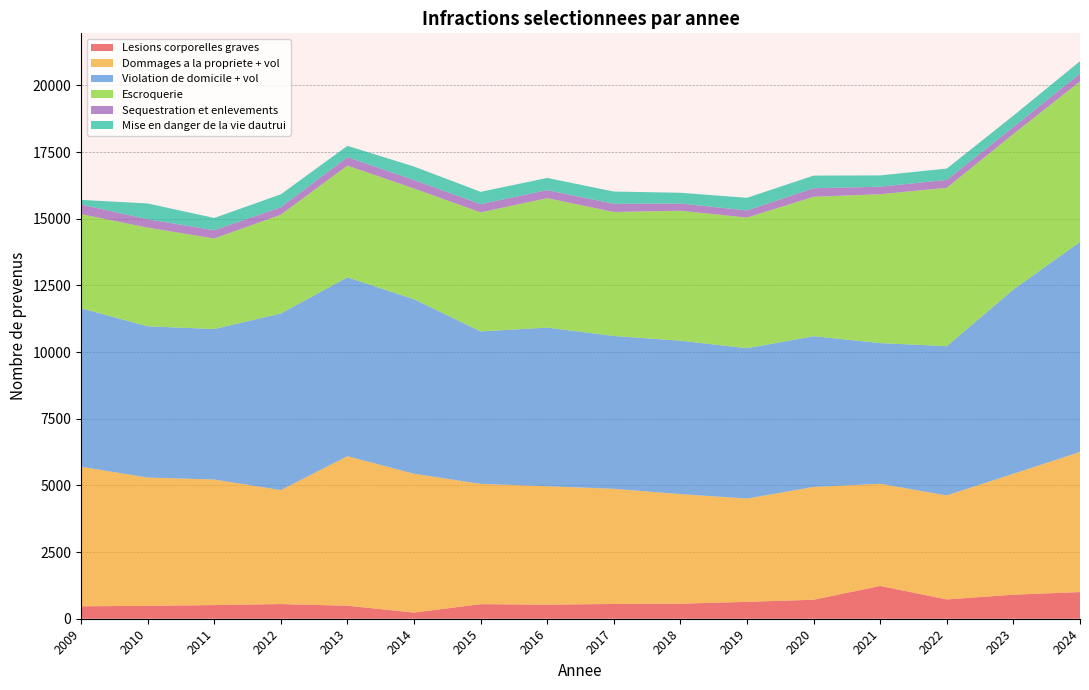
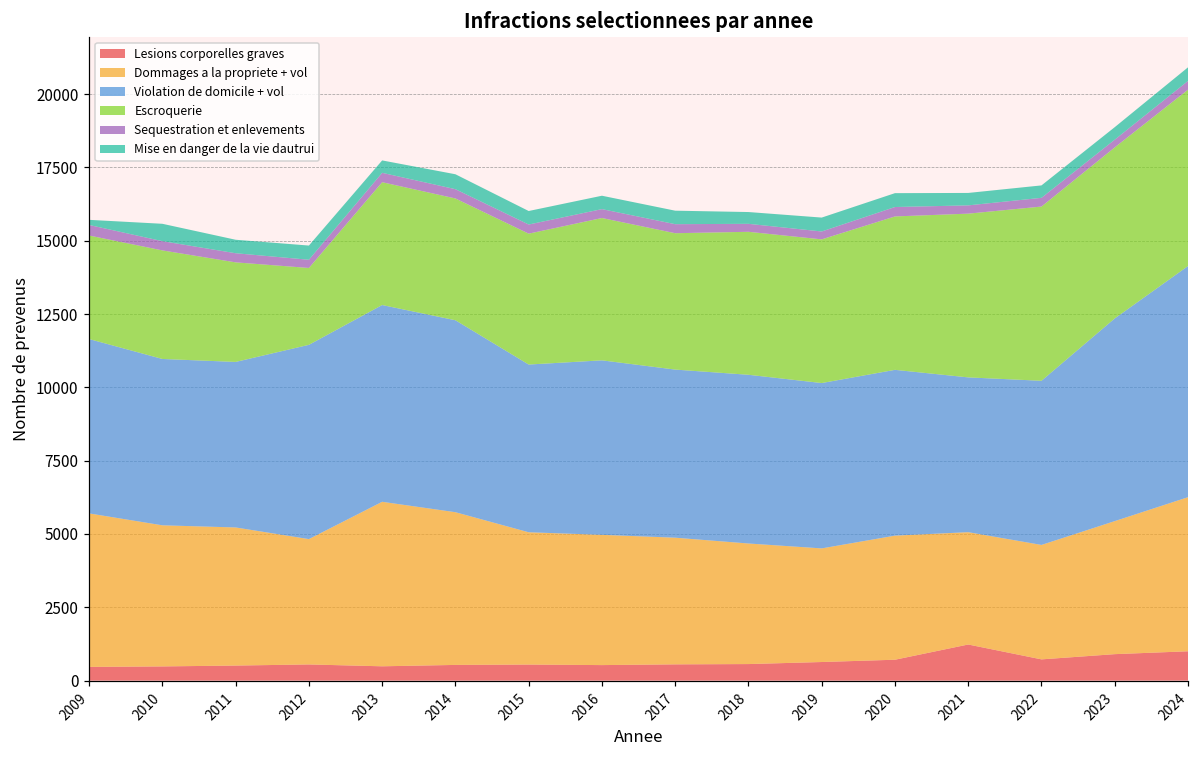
  {
    "Lesions corporelles graves": {
      "2009": 500,
      "2010": 500,
      "2011": 500,
      "2012": 600,
      "2013": 500,
-     "2014": 200,
+     "2014": 500,
      "2015": 500,
      "2016": 500,
      "2017": 600,
      "2018": 600,
      "2019": 600,
      "2020": 700,
      "2021": 1200,
      "2022": 700,
      "2023": 900,
      "2024": 1000
    },
    "Dommages a la propriete + vol": {
      "2009": 5200,
      "2010": 4800,
      "2011": 4700,
      "2012": 4300,
      "2013": 5600,
      "2014": 5200,
      "2015": 4500,
      "2016": 4400,
      "2017": 4300,
      "2018": 4100,
      "2019": 3900,
      "2020": 4200,
      "2021": 3800,
      "2022": 3900,
      "2023": 4500,
      "2024": 5300
    },
    "Violation de domicile + vol": {
      "2009": 5900,
      "2010": 5700,
      "2011": 5600,
      "2012": 6600,
      "2013": 6700,
      "2014": 6500,
      "2015": 5700,
      "2016": 6000,
      "2017": 5700,
      "2018": 5800,
      "2019": 5600,
      "2020": 5700,
      "2021": 5300,
      "2022": 5600,
      "2023": 6900,
      "2024": 7900
    },
    "Escroquerie": {
      "2009": 3500,
      "2010": 3700,
      "2011": 3400,
-     "2012": 3700,
+     "2012": 2600,
      "2013": 4200,
      "2014": 4200,
      "2015": 4500,
      "2016": 4900,
      "2017": 4700,
      "2018": 4900,
      "2019": 4900,
      "2020": 5200,
      "2021": 5600,
      "2022": 5900,
      "2023": 5800,
      "2024": 6000
    },
    "Sequestration et enlevements": {
      "2009": 400,
      "2010": 300,
      "2011": 300,
      "2012": 300,
      "2013": 300,
      "2014": 300,
      "2015": 300,
      "2016": 300,
      "2017": 300,
      "2018": 300,
      "2019": 300,
      "2020": 300,
      "2021": 300,
      "2022": 300,
      "2023": 300,
      "2024": 300
    },
    "Mise en danger de la vie dautrui": {
      "2009": 200,
      "2010": 600,
      "2011": 500,
      "2012": 500,
      "2013": 400,
      "2014": 500,
      "2015": 500,
      "2016": 500,
      "2017": 500,
      "2018": 400,
      "2019": 500,
      "2020": 500,
      "2021": 400,
      "2022": 400,
      "2023": 400,
      "2024": 500
    }
  }
